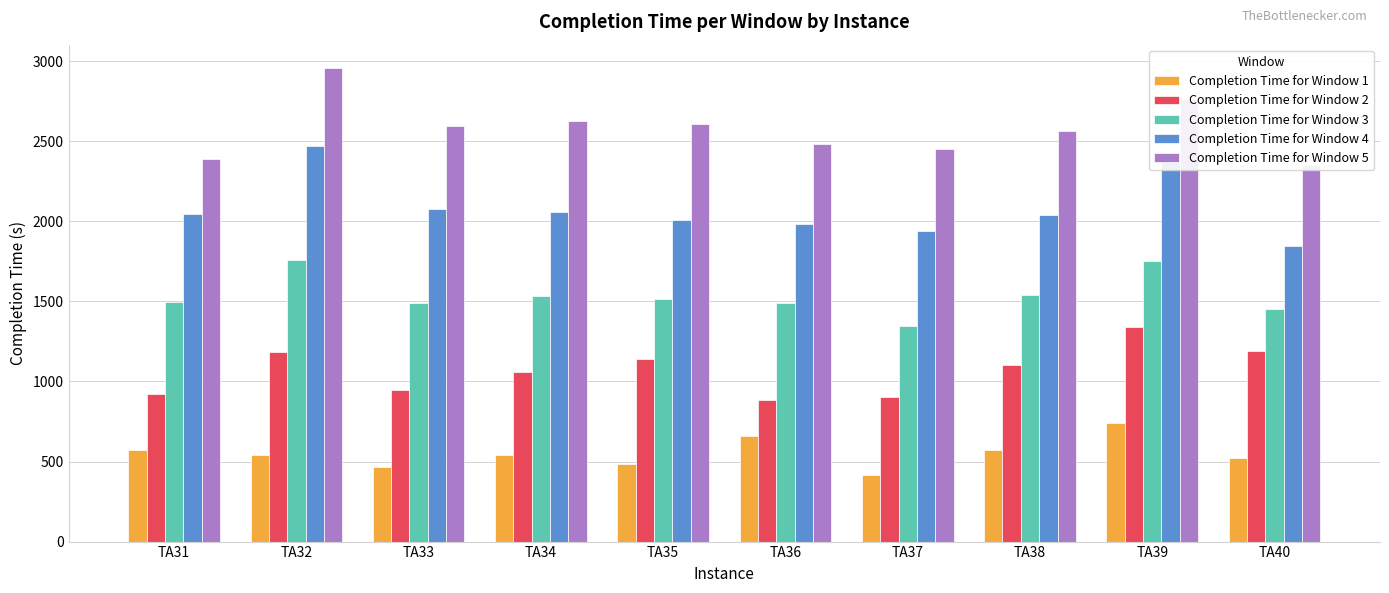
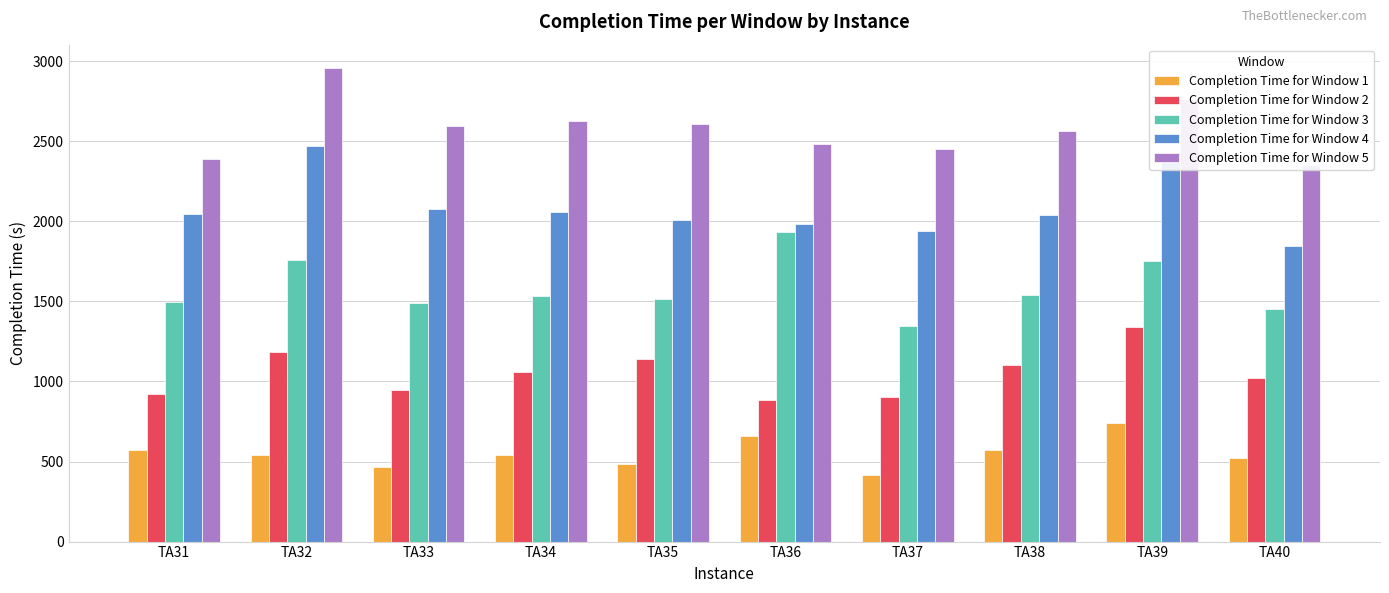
  {
    "Completion Time for Window 1": {
      "TA31": 570,
      "TA32": 540,
      "TA33": 460,
      "TA34": 540,
      "TA35": 480,
      "TA36": 660,
      "TA37": 420,
      "TA38": 570,
      "TA39": 740,
      "TA40": 530
    },
    "Completion Time for Window 2": {
      "TA31": 920,
      "TA32": 1180,
      "TA33": 950,
      "TA34": 1060,
      "TA35": 1140,
      "TA36": 880,
      "TA37": 900,
      "TA38": 1100,
      "TA39": 1340,
-     "TA40": 1190
+     "TA40": 1020
    },
    "Completion Time for Window 3": {
      "TA31": 1500,
      "TA32": 1760,
      "TA33": 1490,
      "TA34": 1530,
      "TA35": 1510,
-     "TA36": 1490,
+     "TA36": 1930,
      "TA37": 1350,
      "TA38": 1540,
      "TA39": 1750,
      "TA40": 1450
    },
    "Completion Time for Window 4": {
      "TA31": 2040,
      "TA32": 2470,
      "TA33": 2080,
      "TA34": 2060,
      "TA35": 2010,
      "TA36": 1980,
      "TA37": 1940,
      "TA38": 2040,
      "TA40": 1850
    },
    "Completion Time for Window 5": {
      "TA31": 2390,
      "TA32": 2960,
      "TA33": 2590,
      "TA34": 2620,
      "TA35": 2610,
      "TA36": 2480,
      "TA37": 2450,
      "TA38": 2560
    }
  }
